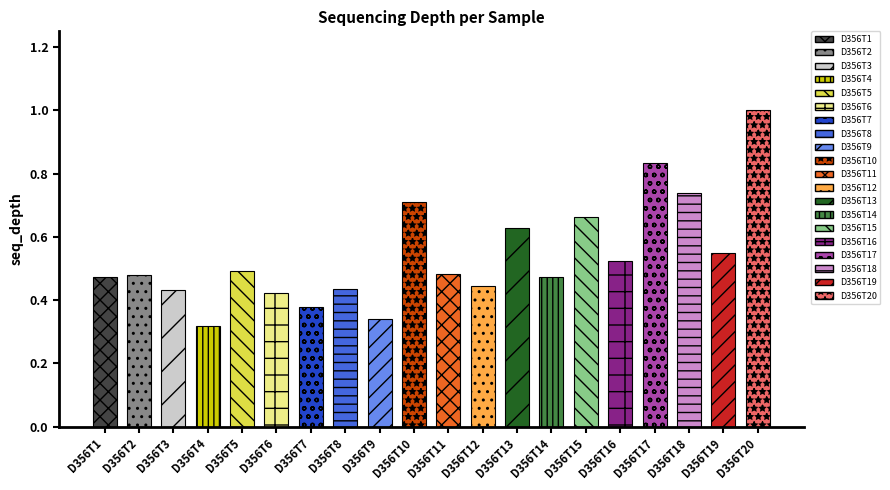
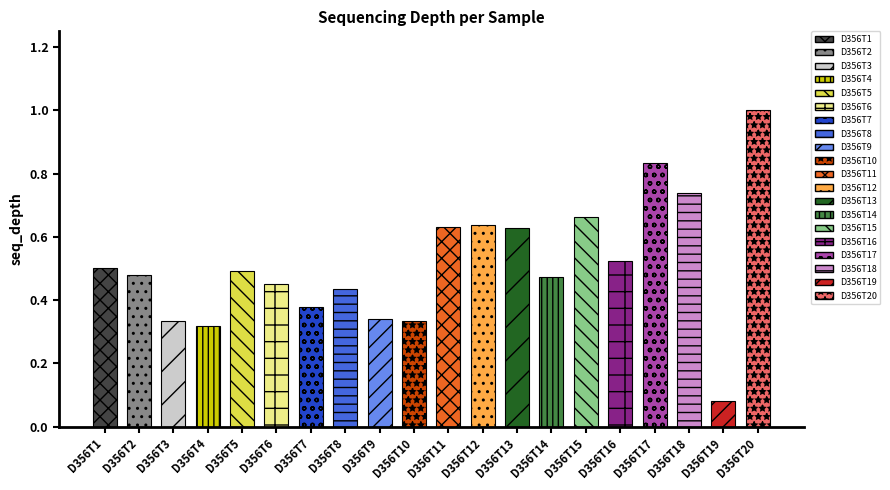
  {
-   "D356T1": 0.47,
+   "D356T1": 0.50,
    "D356T2": 0.48,
-   "D356T3": 0.43,
+   "D356T3": 0.34,
    "D356T4": 0.32,
    "D356T5": 0.49,
-   "D356T6": 0.42,
+   "D356T6": 0.45,
    "D356T7": 0.38,
    "D356T8": 0.43,
    "D356T9": 0.34,
-   "D356T10": 0.71,
-   "D356T11": 0.48,
-   "D356T12": 0.44,
+   "D356T10": 0.33,
+   "D356T11": 0.63,
+   "D356T12": 0.64,
    "D356T13": 0.63,
    "D356T14": 0.47,
    "D356T15": 0.66,
    "D356T16": 0.53,
    "D356T17": 0.84,
    "D356T18": 0.74,
-   "D356T19": 0.55,
+   "D356T19": 0.08,
    "D356T20": 1.00
  }
